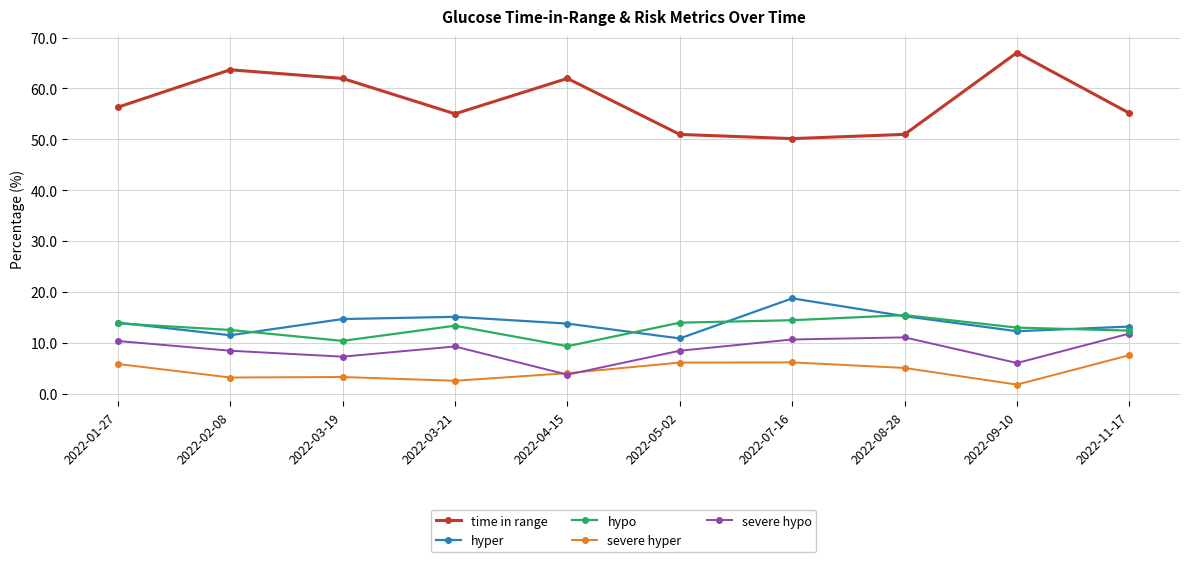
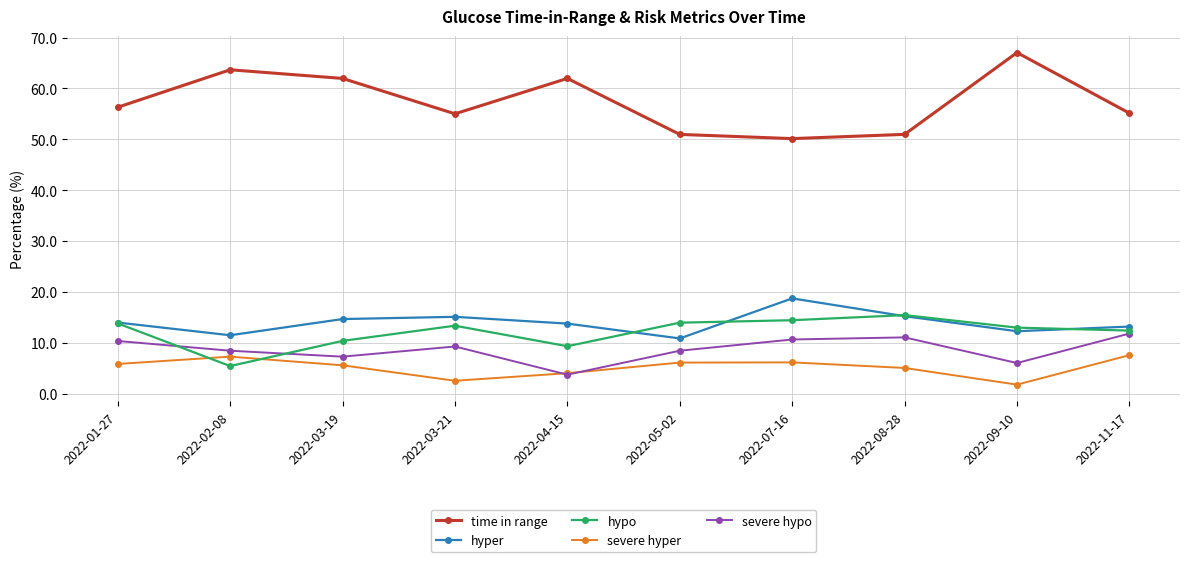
  {
    "time in range": {
      "2022-01-27": 56,
      "2022-02-08": 64,
      "2022-03-19": 62,
      "2022-03-21": 55,
      "2022-04-15": 62,
      "2022-05-02": 51,
      "2022-07-16": 50,
      "2022-08-28": 51,
      "2022-09-10": 67,
      "2022-11-17": 55
    },
    "hyper": {
      "2022-02-08": 11,
      "2022-03-19": 15,
      "2022-03-21": 15,
      "2022-04-15": 14,
      "2022-05-02": 11,
      "2022-07-16": 19,
      "2022-09-10": 12,
      "2022-11-17": 13
    },
    "hypo": {
-     "2022-02-08": 13,
+     "2022-02-08": 5,
      "2022-03-19": 10,
      "2022-03-21": 13,
      "2022-04-15": 9,
      "2022-05-02": 14,
      "2022-07-16": 14,
      "2022-09-10": 13,
      "2022-11-17": 12
    },
    "severe hyper": {
      "2022-01-27": 6,
-     "2022-02-08": 3,
-     "2022-03-19": 3,
+     "2022-02-08": 7,
+     "2022-03-19": 6,
      "2022-03-21": 3,
      "2022-05-02": 6,
      "2022-07-16": 6,
      "2022-08-28": 5,
      "2022-09-10": 2,
      "2022-11-17": 8
    },
    "severe hypo": {
      "2022-01-27": 10,
      "2022-02-08": 8,
      "2022-03-19": 7,
      "2022-03-21": 9,
      "2022-05-02": 8,
      "2022-07-16": 11,
      "2022-08-28": 11,
      "2022-09-10": 6,
      "2022-11-17": 12
    }
  }
